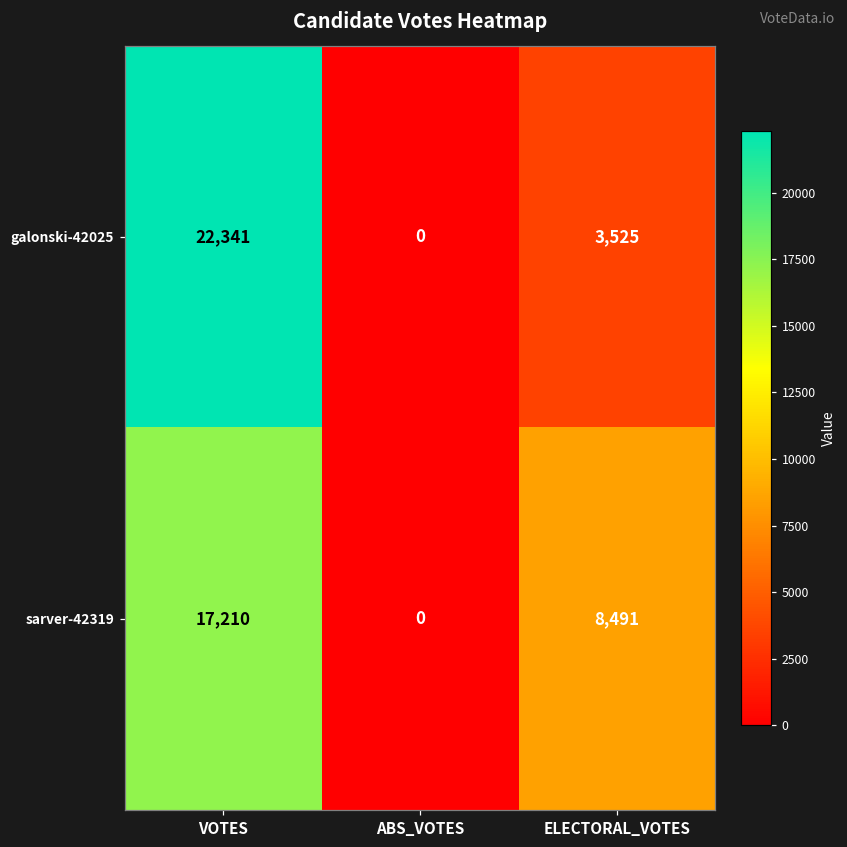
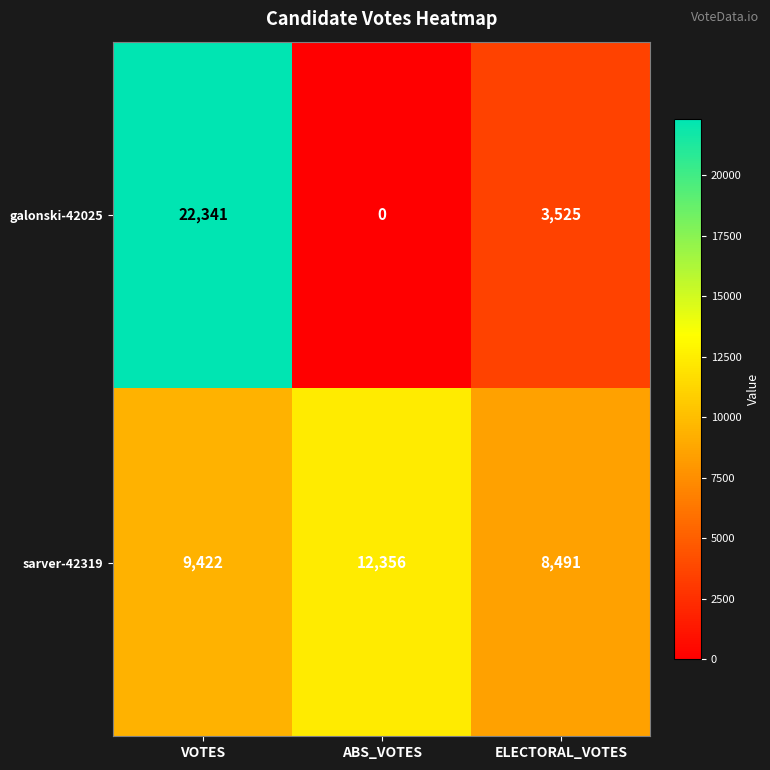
  {
    "galonski-42025": {
      "VOTES": "22,341",
      "ABS_VOTES": "0",
      "ELECTORAL_VOTES": "3,525"
    },
    "sarver-42319": {
-     "VOTES": "17,210",
-     "ABS_VOTES": "0",
+     "VOTES": "9,422",
+     "ABS_VOTES": "12,356",
      "ELECTORAL_VOTES": "8,491"
    }
  }
